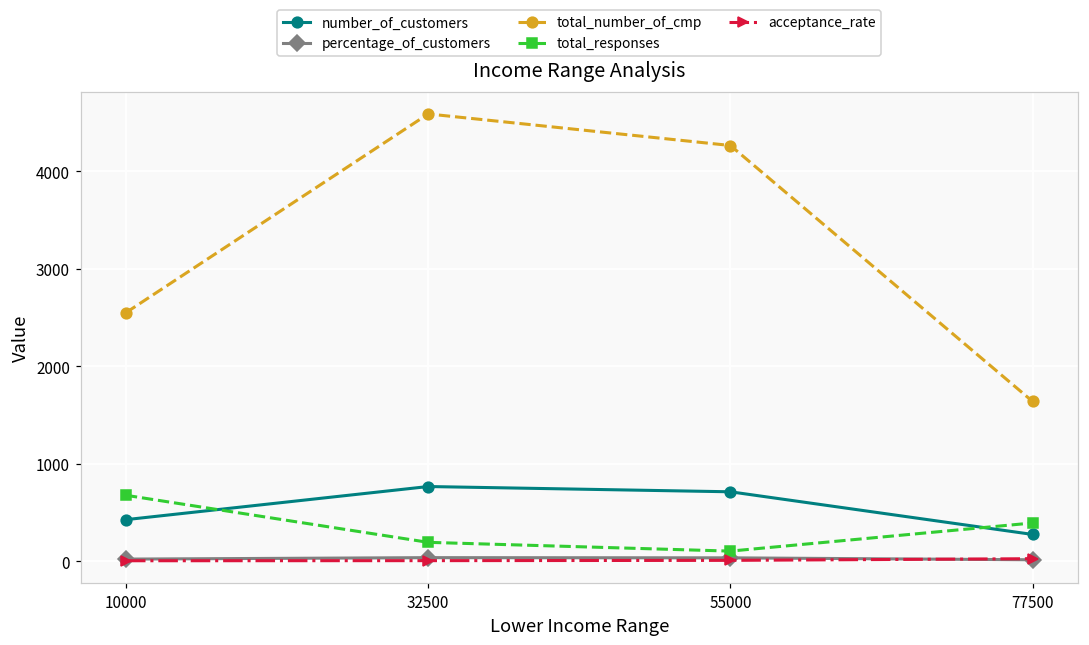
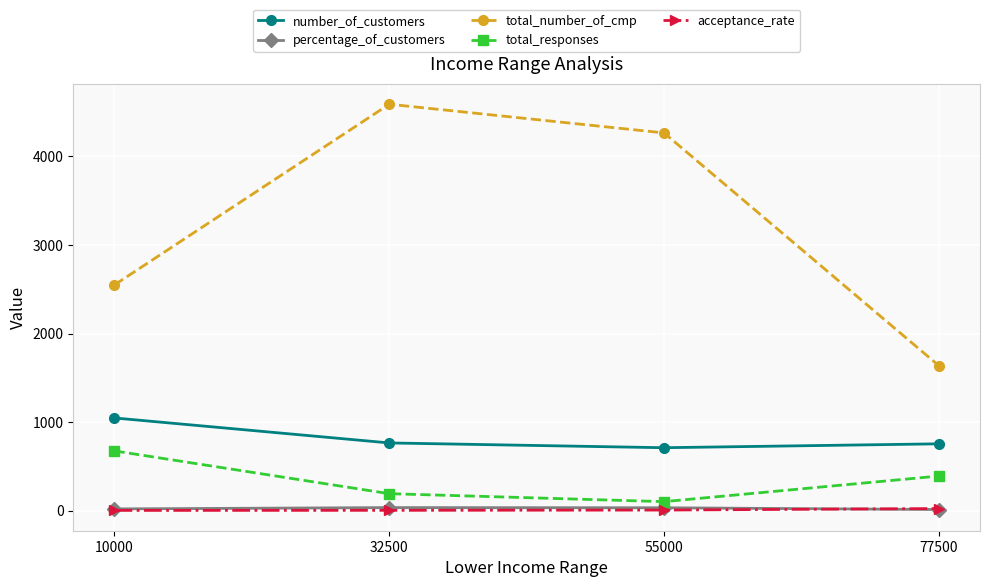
  {
    "number_of_customers": {
-     "10000": 400,
+     "10000": 1000,
      "32500": 800,
      "55000": 700,
-     "77500": 300
+     "77500": 800
    },
    "percentage_of_customers": {
      "32500": 0
    },
    "total_number_of_cmp": {
      "10000": 2600,
      "32500": 4600,
      "55000": 4300,
      "77500": 1600
    },
    "total_responses": {
      "10000": 700,
      "32500": 200,
      "55000": 100,
      "77500": 400
    },
    "acceptance_rate": {
      "32500": 0
    }
  }
